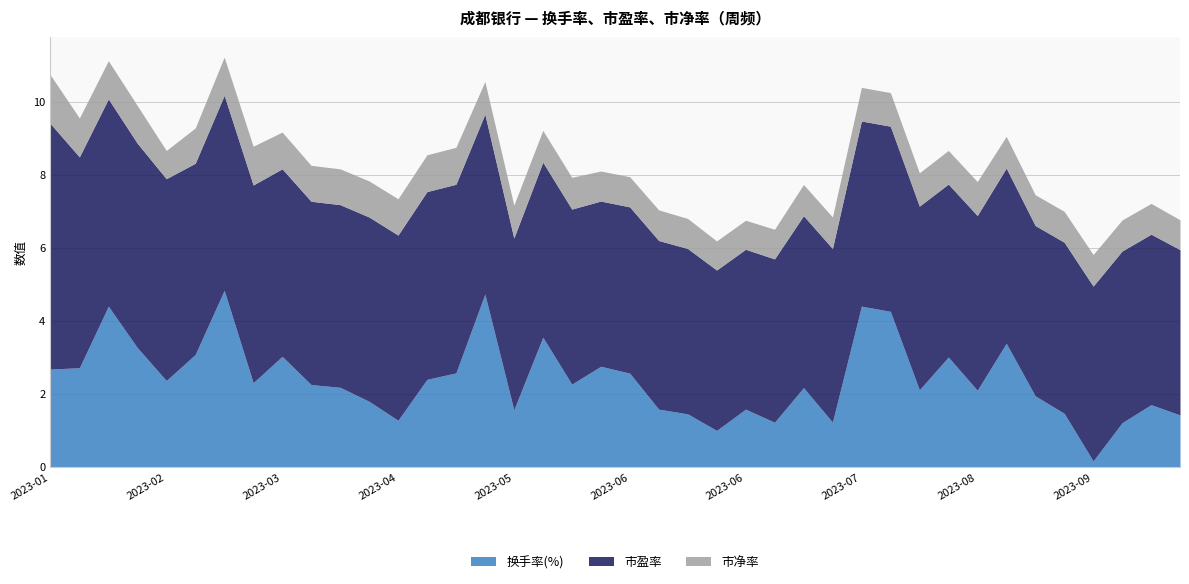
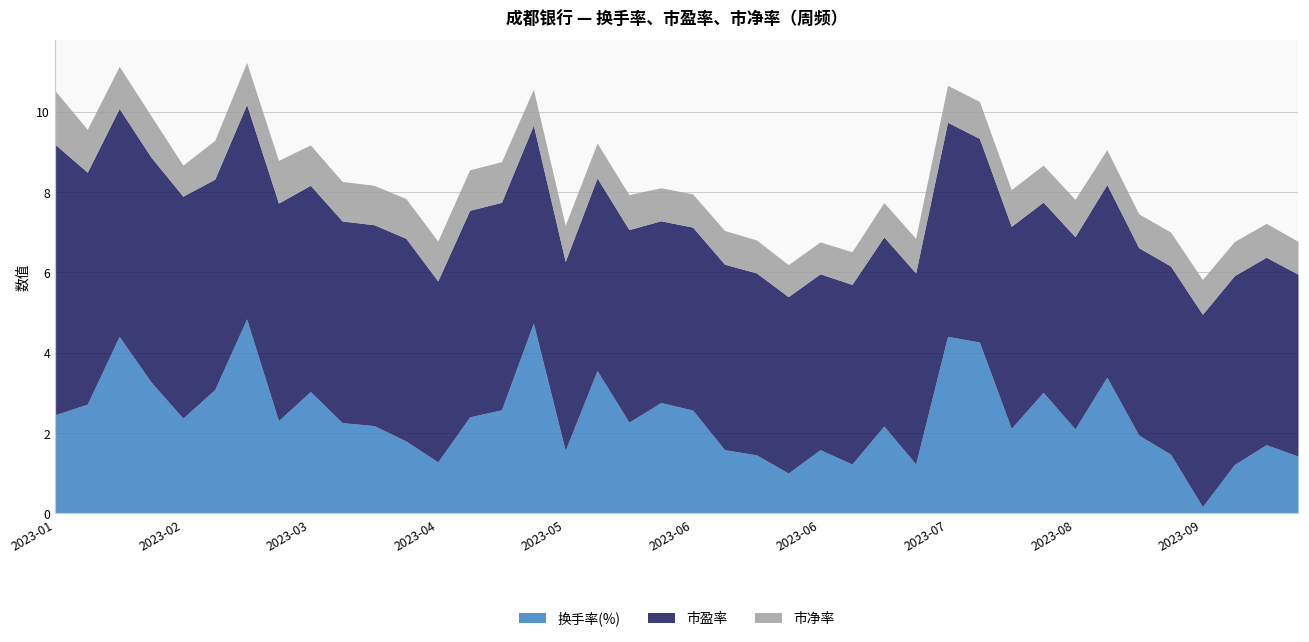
  {
    "换手率(%)": {
-     "2023-01": 2.7,
+     "2023-01": 2.5,
      "2023-02": 2.4,
      "2023-03": 3.0,
      "2023-04": 1.3,
      "2023-05": 1.6,
      "2023-07": 4.4,
      "2023-08": 2.1,
      "2023-09": 0.2
    },
    "市盈率": {
      "2023-01": 6.7,
      "2023-02": 5.5,
      "2023-03": 5.1,
-     "2023-04": 5.1,
+     "2023-04": 4.5,
      "2023-05": 4.7,
-     "2023-07": 5.1,
+     "2023-07": 5.3,
      "2023-08": 4.8,
      "2023-09": 4.8
    },
    "市净率": {
      "2023-01": 1.3,
      "2023-02": 0.8,
      "2023-03": 1.0,
      "2023-04": 1.0,
      "2023-05": 0.9,
      "2023-07": 0.9,
      "2023-08": 0.9,
      "2023-09": 0.9
    }
  }
